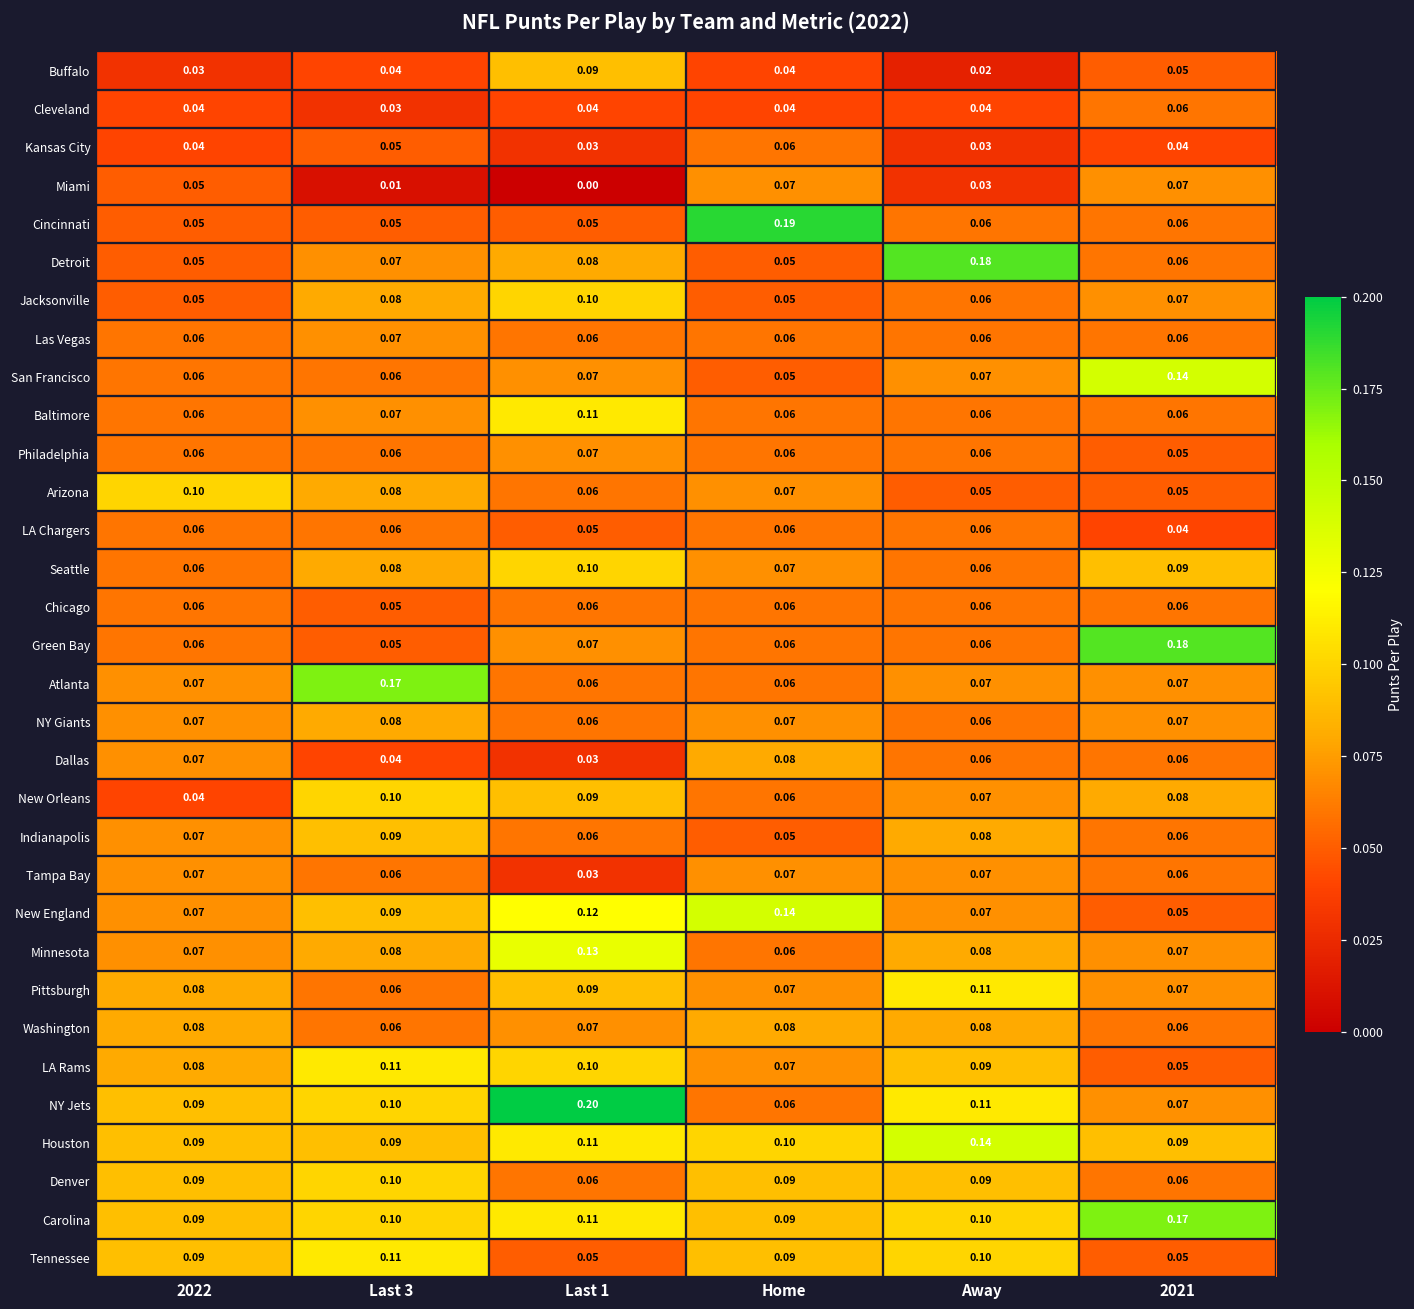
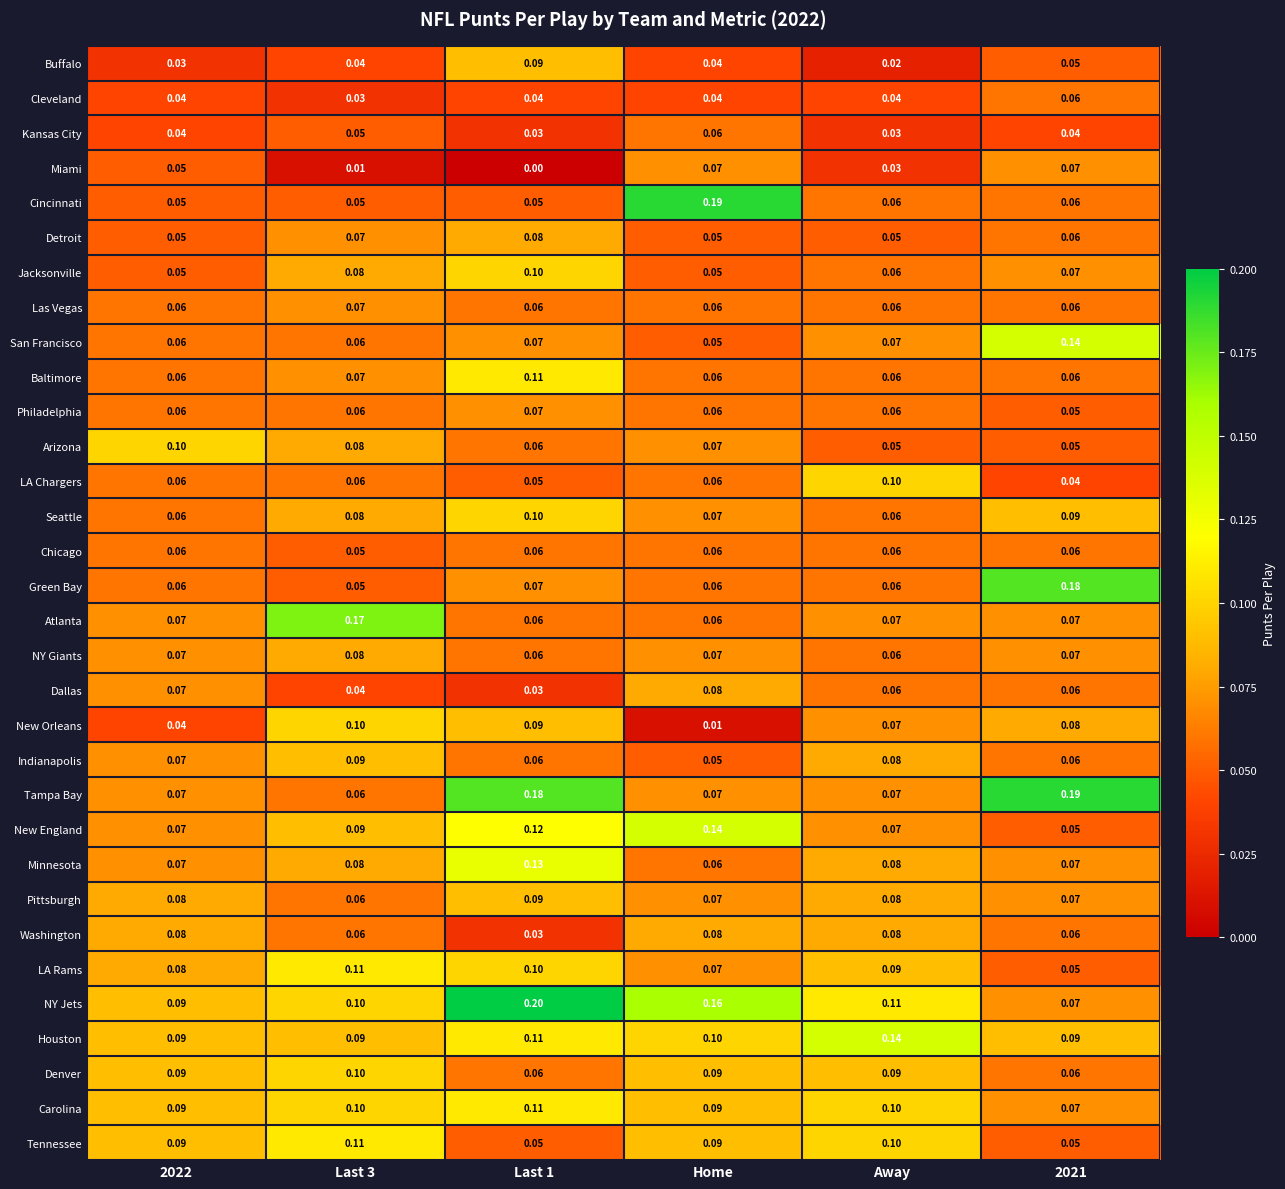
  {
    "Buffalo": {
      "2022": 0.03,
      "Last 3": 0.04,
      "Last 1": 0.09,
      "Home": 0.04,
      "Away": 0.02,
      "2021": 0.05
    },
    "Cleveland": {
      "2022": 0.04,
      "Last 3": 0.03,
      "Last 1": 0.04,
      "Home": 0.04,
      "Away": 0.04,
      "2021": 0.06
    },
    "Kansas City": {
      "2022": 0.04,
      "Last 3": 0.05,
      "Last 1": 0.03,
      "Home": 0.06,
      "Away": 0.03,
      "2021": 0.04
    },
    "Miami": {
      "2022": 0.05,
      "Last 3": 0.01,
      "Last 1": 0.00,
      "Home": 0.07,
      "Away": 0.03,
      "2021": 0.07
    },
    "Cincinnati": {
      "2022": 0.05,
      "Last 3": 0.05,
      "Last 1": 0.05,
      "Home": 0.19,
      "Away": 0.06,
      "2021": 0.06
    },
    "Detroit": {
      "2022": 0.05,
      "Last 3": 0.07,
      "Last 1": 0.08,
      "Home": 0.05,
-     "Away": 0.18,
+     "Away": 0.05,
      "2021": 0.06
    },
    "Jacksonville": {
      "2022": 0.05,
      "Last 3": 0.08,
      "Last 1": 0.10,
      "Home": 0.05,
      "Away": 0.06,
      "2021": 0.07
    },
    "Las Vegas": {
      "2022": 0.06,
      "Last 3": 0.07,
      "Last 1": 0.06,
      "Home": 0.06,
      "Away": 0.06,
      "2021": 0.06
    },
    "San Francisco": {
      "2022": 0.06,
      "Last 3": 0.06,
      "Last 1": 0.07,
      "Home": 0.05,
      "Away": 0.07,
      "2021": 0.14
    },
    "Baltimore": {
      "2022": 0.06,
      "Last 3": 0.07,
      "Last 1": 0.11,
      "Home": 0.06,
      "Away": 0.06,
      "2021": 0.06
    },
    "Philadelphia": {
      "2022": 0.06,
      "Last 3": 0.06,
      "Last 1": 0.07,
      "Home": 0.06,
      "Away": 0.06,
      "2021": 0.05
    },
    "Arizona": {
      "2022": 0.10,
      "Last 3": 0.08,
      "Last 1": 0.06,
      "Home": 0.07,
      "Away": 0.05,
      "2021": 0.05
    },
    "LA Chargers": {
      "2022": 0.06,
      "Last 3": 0.06,
      "Last 1": 0.05,
      "Home": 0.06,
-     "Away": 0.06,
+     "Away": 0.10,
      "2021": 0.04
    },
    "Seattle": {
      "2022": 0.06,
      "Last 3": 0.08,
      "Last 1": 0.10,
      "Home": 0.07,
      "Away": 0.06,
      "2021": 0.09
    },
    "Chicago": {
      "2022": 0.06,
      "Last 3": 0.05,
      "Last 1": 0.06,
      "Home": 0.06,
      "Away": 0.06,
      "2021": 0.06
    },
    "Green Bay": {
      "2022": 0.06,
      "Last 3": 0.05,
      "Last 1": 0.07,
      "Home": 0.06,
      "Away": 0.06,
      "2021": 0.18
    },
    "Atlanta": {
      "2022": 0.07,
      "Last 3": 0.17,
      "Last 1": 0.06,
      "Home": 0.06,
      "Away": 0.07,
      "2021": 0.07
    },
    "NY Giants": {
      "2022": 0.07,
      "Last 3": 0.08,
      "Last 1": 0.06,
      "Home": 0.07,
      "Away": 0.06,
      "2021": 0.07
    },
    "Dallas": {
      "2022": 0.07,
      "Last 3": 0.04,
      "Last 1": 0.03,
      "Home": 0.08,
      "Away": 0.06,
      "2021": 0.06
    },
    "New Orleans": {
      "2022": 0.04,
      "Last 3": 0.10,
      "Last 1": 0.09,
-     "Home": 0.06,
+     "Home": 0.01,
      "Away": 0.07,
      "2021": 0.08
    },
    "Indianapolis": {
      "2022": 0.07,
      "Last 3": 0.09,
      "Last 1": 0.06,
      "Home": 0.05,
      "Away": 0.08,
      "2021": 0.06
    },
    "Tampa Bay": {
      "2022": 0.07,
      "Last 3": 0.06,
-     "Last 1": 0.03,
+     "Last 1": 0.18,
      "Home": 0.07,
      "Away": 0.07,
-     "2021": 0.06
+     "2021": 0.19
    },
    "New England": {
      "2022": 0.07,
      "Last 3": 0.09,
      "Last 1": 0.12,
      "Home": 0.14,
      "Away": 0.07,
      "2021": 0.05
    },
    "Minnesota": {
      "2022": 0.07,
      "Last 3": 0.08,
      "Last 1": 0.13,
      "Home": 0.06,
      "Away": 0.08,
      "2021": 0.07
    },
    "Pittsburgh": {
      "2022": 0.08,
      "Last 3": 0.06,
      "Last 1": 0.09,
      "Home": 0.07,
-     "Away": 0.11,
+     "Away": 0.08,
      "2021": 0.07
    },
    "Washington": {
      "2022": 0.08,
      "Last 3": 0.06,
-     "Last 1": 0.07,
+     "Last 1": 0.03,
      "Home": 0.08,
      "Away": 0.08,
      "2021": 0.06
    },
    "LA Rams": {
      "2022": 0.08,
      "Last 3": 0.11,
      "Last 1": 0.10,
      "Home": 0.07,
      "Away": 0.09,
      "2021": 0.05
    },
    "NY Jets": {
      "2022": 0.09,
      "Last 3": 0.10,
      "Last 1": 0.20,
-     "Home": 0.06,
+     "Home": 0.16,
      "Away": 0.11,
      "2021": 0.07
    },
    "Houston": {
      "2022": 0.09,
      "Last 3": 0.09,
      "Last 1": 0.11,
      "Home": 0.10,
      "Away": 0.14,
      "2021": 0.09
    },
    "Denver": {
      "2022": 0.09,
      "Last 3": 0.10,
      "Last 1": 0.06,
      "Home": 0.09,
      "Away": 0.09,
      "2021": 0.06
    },
    "Carolina": {
      "2022": 0.09,
      "Last 3": 0.10,
      "Last 1": 0.11,
      "Home": 0.09,
      "Away": 0.10,
-     "2021": 0.17
+     "2021": 0.07
    },
    "Tennessee": {
      "2022": 0.09,
      "Last 3": 0.11,
      "Last 1": 0.05,
      "Home": 0.09,
      "Away": 0.10,
      "2021": 0.05
    }
  }
